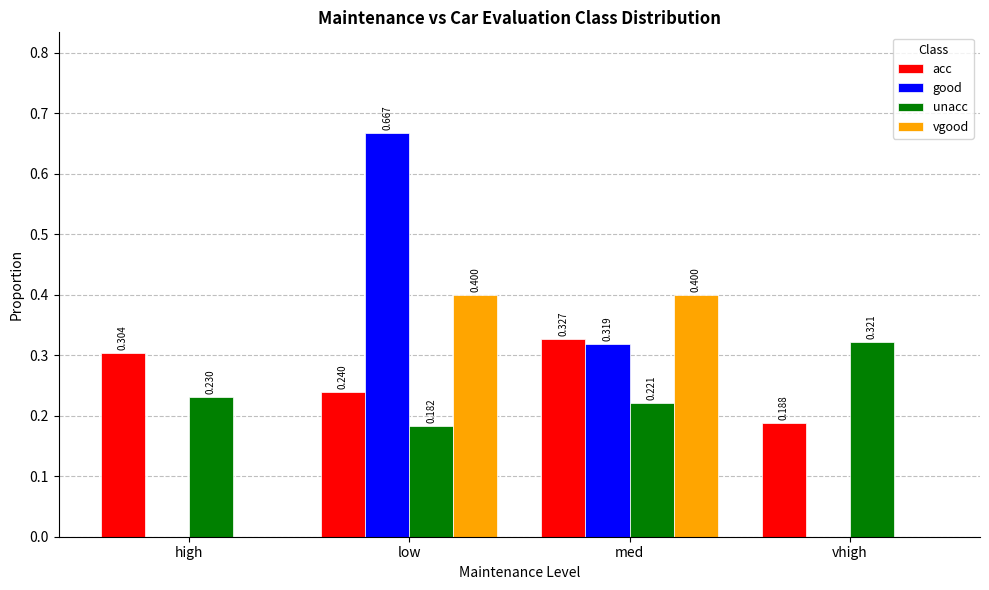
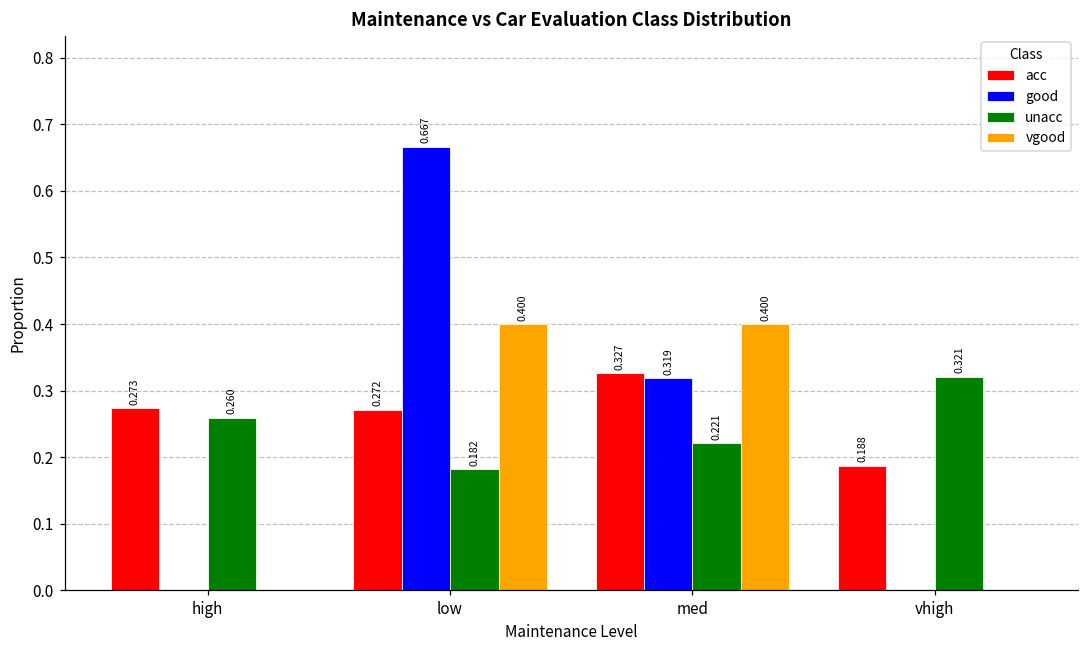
  {
    "acc": {
-     "high": 0.304,
-     "low": 0.240,
+     "high": 0.273,
+     "low": 0.272,
      "med": 0.327,
      "vhigh": 0.188
    },
    "good": {
      "low": 0.667,
      "med": 0.319
    },
    "unacc": {
-     "high": 0.230,
+     "high": 0.260,
      "low": 0.182,
      "med": 0.221,
      "vhigh": 0.321
    },
    "vgood": {
      "low": 0.400,
      "med": 0.400
    }
  }
